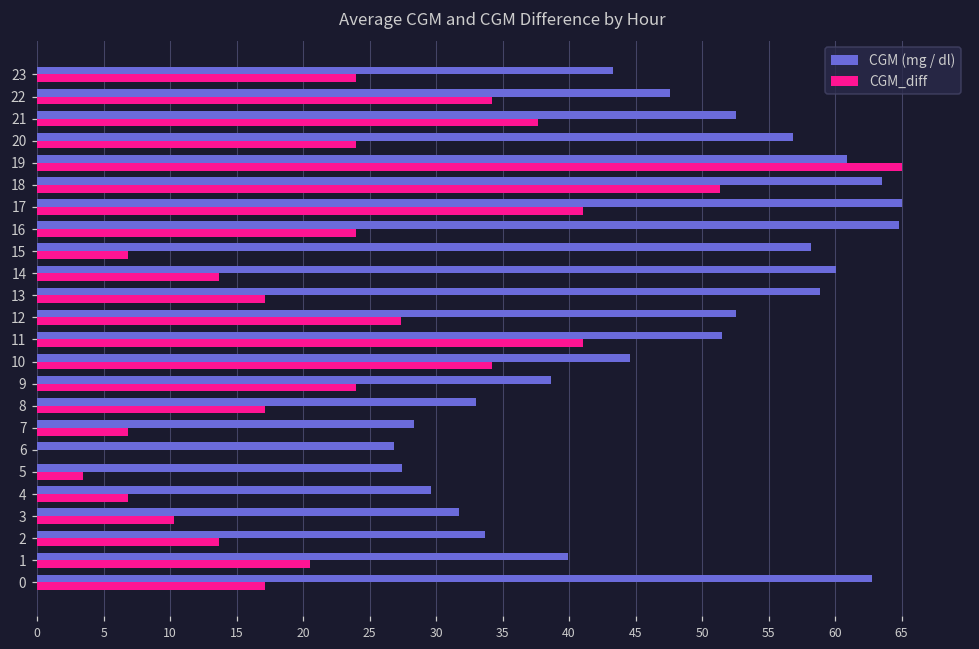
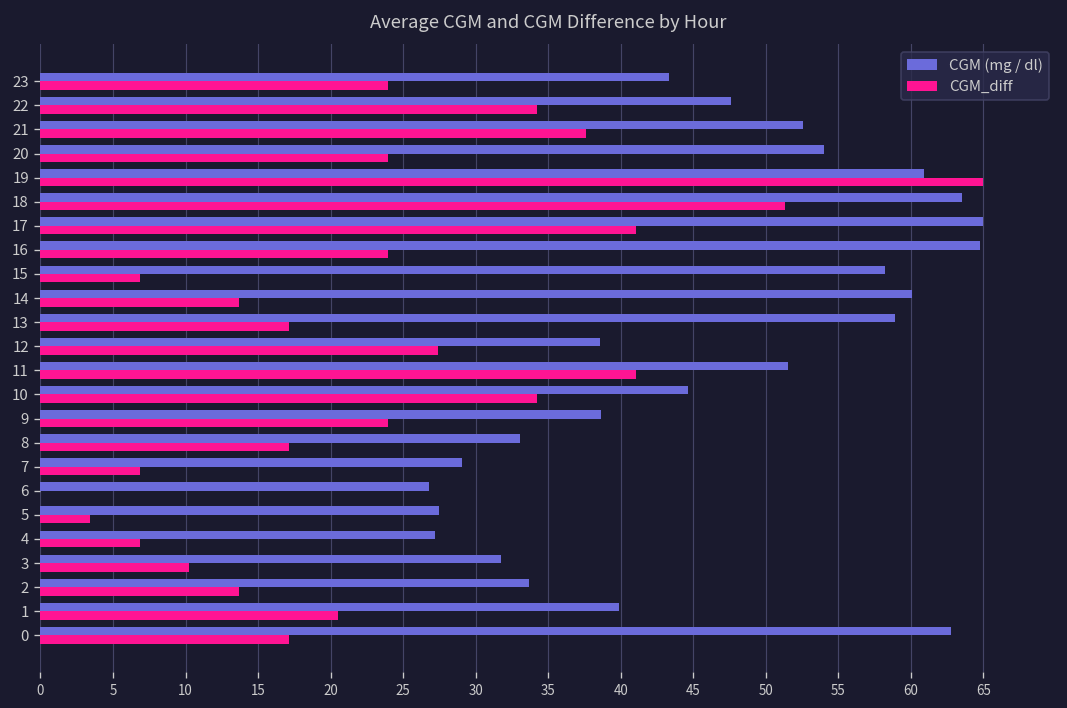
  {
    "CGM (mg / dl)": {
      "23": 43.3,
      "22": 47.6,
      "21": 52.6,
-     "20": 56.8,
+     "20": 54.0,
      "19": 60.9,
      "18": 63.5,
      "17": 65.0,
      "16": 64.8,
      "15": 58.2,
      "14": 60.1,
      "13": 58.9,
-     "12": 52.6,
+     "12": 38.6,
      "11": 51.5,
      "10": 44.6,
      "9": 38.6,
      "8": 33.0,
-     "7": 28.3,
+     "7": 29.1,
      "6": 26.8,
      "5": 27.5,
-     "4": 29.6,
+     "4": 27.2,
      "3": 31.7,
      "2": 33.7,
      "1": 39.9,
      "0": 62.8
    },
    "CGM_diff": {
      "23": 23.9,
      "22": 34.2,
      "21": 37.6,
      "20": 23.9,
      "19": 65.0,
      "18": 51.3,
      "17": 41.1,
      "16": 23.9,
      "15": 6.8,
      "14": 13.7,
      "13": 17.1,
      "12": 27.4,
      "11": 41.1,
      "10": 34.2,
      "9": 23.9,
      "8": 17.1,
      "7": 6.8,
      "6": 0.0,
      "5": 3.4,
      "4": 6.8,
      "3": 10.3,
      "2": 13.7,
      "1": 20.5,
      "0": 17.1
    }
  }
